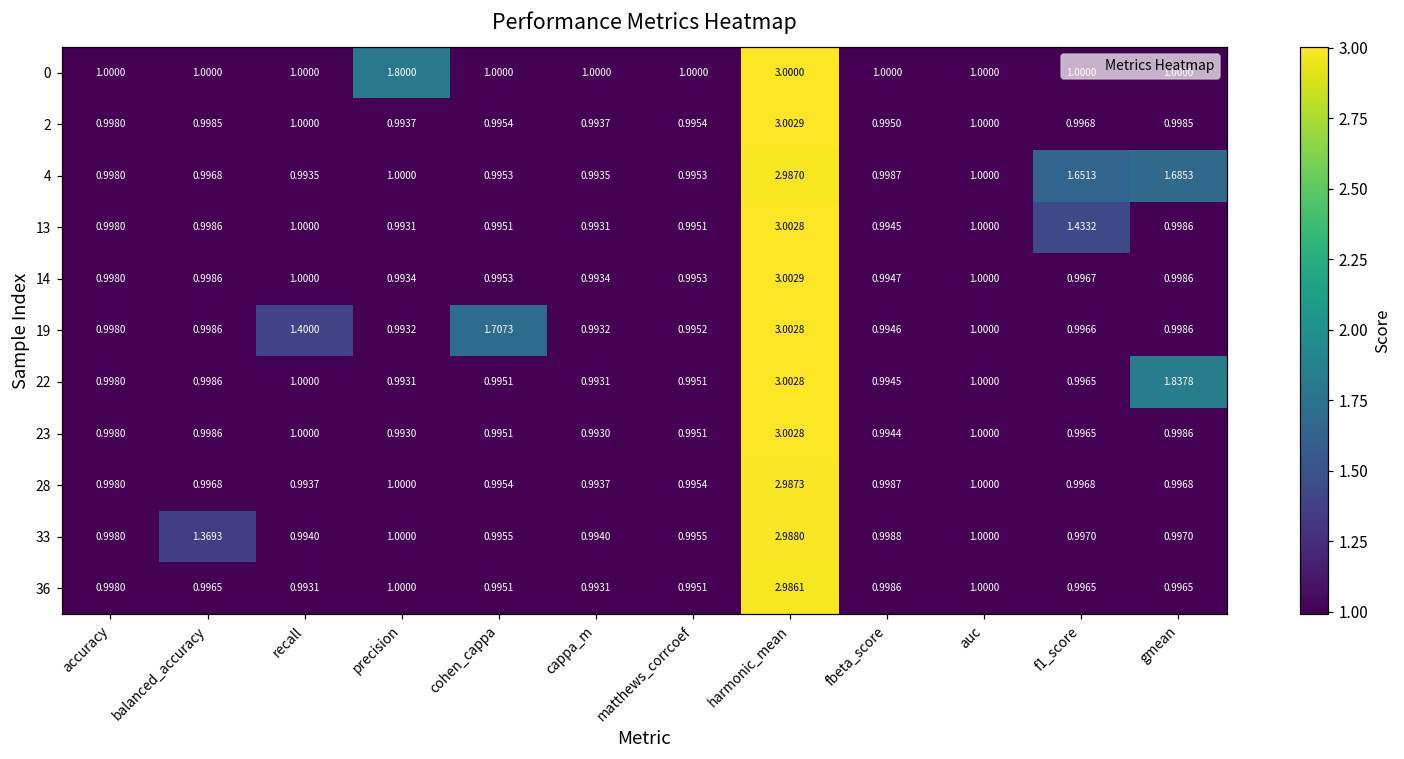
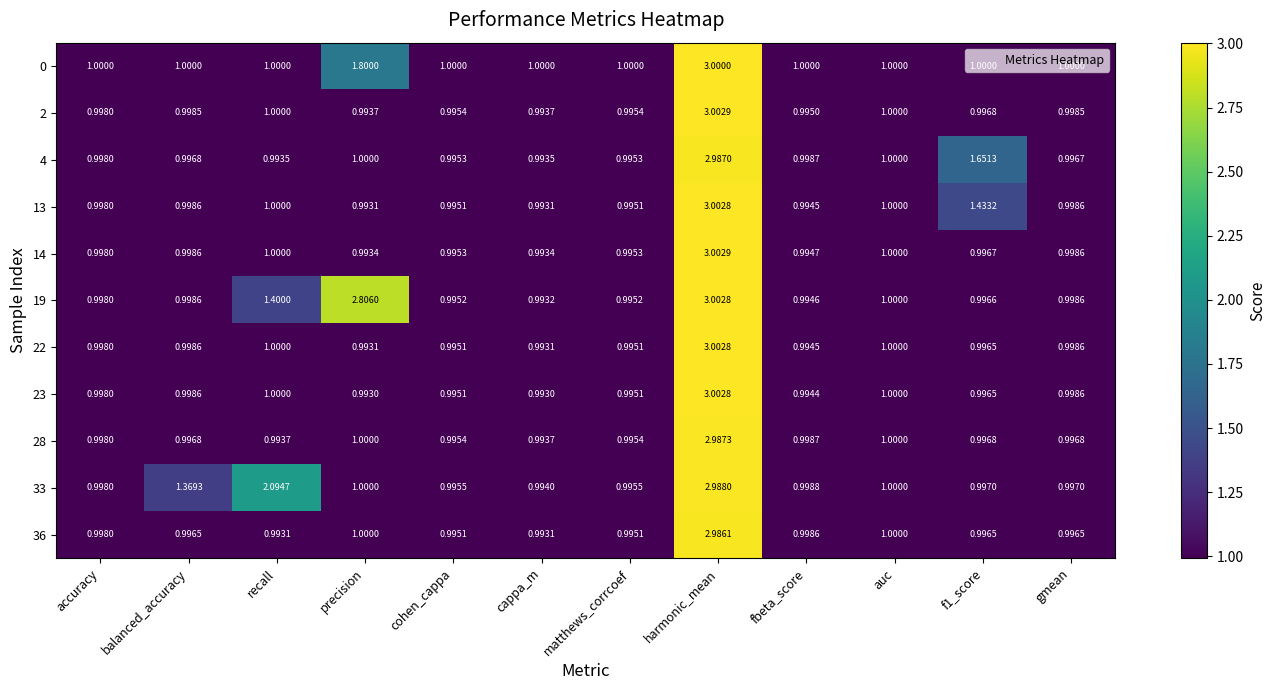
  {
    "0": {
      "accuracy": 1.0000,
      "balanced_accuracy": 1.0000,
      "recall": 1.0000,
      "precision": 1.8000,
      "cohen_cappa": 1.0000,
      "cappa_m": 1.0000,
      "matthews_corrcoef": 1.0000,
      "harmonic_mean": 3.0000,
      "fbeta_score": 1.0000,
      "auc": 1.0000
    },
    "2": {
      "accuracy": 0.9980,
      "balanced_accuracy": 0.9985,
      "recall": 1.0000,
      "precision": 0.9937,
      "cohen_cappa": 0.9954,
      "cappa_m": 0.9937,
      "matthews_corrcoef": 0.9954,
      "harmonic_mean": 3.0029,
      "fbeta_score": 0.9950,
      "auc": 1.0000,
      "f1_score": 0.9968,
      "gmean": 0.9985
    },
    "4": {
      "accuracy": 0.9980,
      "balanced_accuracy": 0.9968,
      "recall": 0.9935,
      "precision": 1.0000,
      "cohen_cappa": 0.9953,
      "cappa_m": 0.9935,
      "matthews_corrcoef": 0.9953,
      "harmonic_mean": 2.9870,
      "fbeta_score": 0.9987,
      "auc": 1.0000,
      "f1_score": 1.6513,
-     "gmean": 1.6853
+     "gmean": 0.9967
    },
    "13": {
      "accuracy": 0.9980,
      "balanced_accuracy": 0.9986,
      "recall": 1.0000,
      "precision": 0.9931,
      "cohen_cappa": 0.9951,
      "cappa_m": 0.9931,
      "matthews_corrcoef": 0.9951,
      "harmonic_mean": 3.0028,
      "fbeta_score": 0.9945,
      "auc": 1.0000,
      "f1_score": 1.4332,
      "gmean": 0.9986
    },
    "14": {
      "accuracy": 0.9980,
      "balanced_accuracy": 0.9986,
      "recall": 1.0000,
      "precision": 0.9934,
      "cohen_cappa": 0.9953,
      "cappa_m": 0.9934,
      "matthews_corrcoef": 0.9953,
      "harmonic_mean": 3.0029,
      "fbeta_score": 0.9947,
      "auc": 1.0000,
      "f1_score": 0.9967,
      "gmean": 0.9986
    },
    "19": {
      "accuracy": 0.9980,
      "balanced_accuracy": 0.9986,
      "recall": 1.4000,
-     "precision": 0.9932,
-     "cohen_cappa": 1.7073,
+     "precision": 2.8060,
+     "cohen_cappa": 0.9952,
      "cappa_m": 0.9932,
      "matthews_corrcoef": 0.9952,
      "harmonic_mean": 3.0028,
      "fbeta_score": 0.9946,
      "auc": 1.0000,
      "f1_score": 0.9966,
      "gmean": 0.9986
    },
    "22": {
      "accuracy": 0.9980,
      "balanced_accuracy": 0.9986,
      "recall": 1.0000,
      "precision": 0.9931,
      "cohen_cappa": 0.9951,
      "cappa_m": 0.9931,
      "matthews_corrcoef": 0.9951,
      "harmonic_mean": 3.0028,
      "fbeta_score": 0.9945,
      "auc": 1.0000,
      "f1_score": 0.9965,
-     "gmean": 1.8378
+     "gmean": 0.9986
    },
    "23": {
      "accuracy": 0.9980,
      "balanced_accuracy": 0.9986,
      "recall": 1.0000,
      "precision": 0.9930,
      "cohen_cappa": 0.9951,
      "cappa_m": 0.9930,
      "matthews_corrcoef": 0.9951,
      "harmonic_mean": 3.0028,
      "fbeta_score": 0.9944,
      "auc": 1.0000,
      "f1_score": 0.9965,
      "gmean": 0.9986
    },
    "28": {
      "accuracy": 0.9980,
      "balanced_accuracy": 0.9968,
      "recall": 0.9937,
      "precision": 1.0000,
      "cohen_cappa": 0.9954,
      "cappa_m": 0.9937,
      "matthews_corrcoef": 0.9954,
      "harmonic_mean": 2.9873,
      "fbeta_score": 0.9987,
      "auc": 1.0000,
      "f1_score": 0.9968,
      "gmean": 0.9968
    },
    "33": {
      "accuracy": 0.9980,
      "balanced_accuracy": 1.3693,
-     "recall": 0.9940,
+     "recall": 2.0947,
      "precision": 1.0000,
      "cohen_cappa": 0.9955,
      "cappa_m": 0.9940,
      "matthews_corrcoef": 0.9955,
      "harmonic_mean": 2.9880,
      "fbeta_score": 0.9988,
      "auc": 1.0000,
      "f1_score": 0.9970,
      "gmean": 0.9970
    },
    "36": {
      "accuracy": 0.9980,
      "balanced_accuracy": 0.9965,
      "recall": 0.9931,
      "precision": 1.0000,
      "cohen_cappa": 0.9951,
      "cappa_m": 0.9931,
      "matthews_corrcoef": 0.9951,
      "harmonic_mean": 2.9861,
      "fbeta_score": 0.9986,
      "auc": 1.0000,
      "f1_score": 0.9965,
      "gmean": 0.9965
    }
  }
